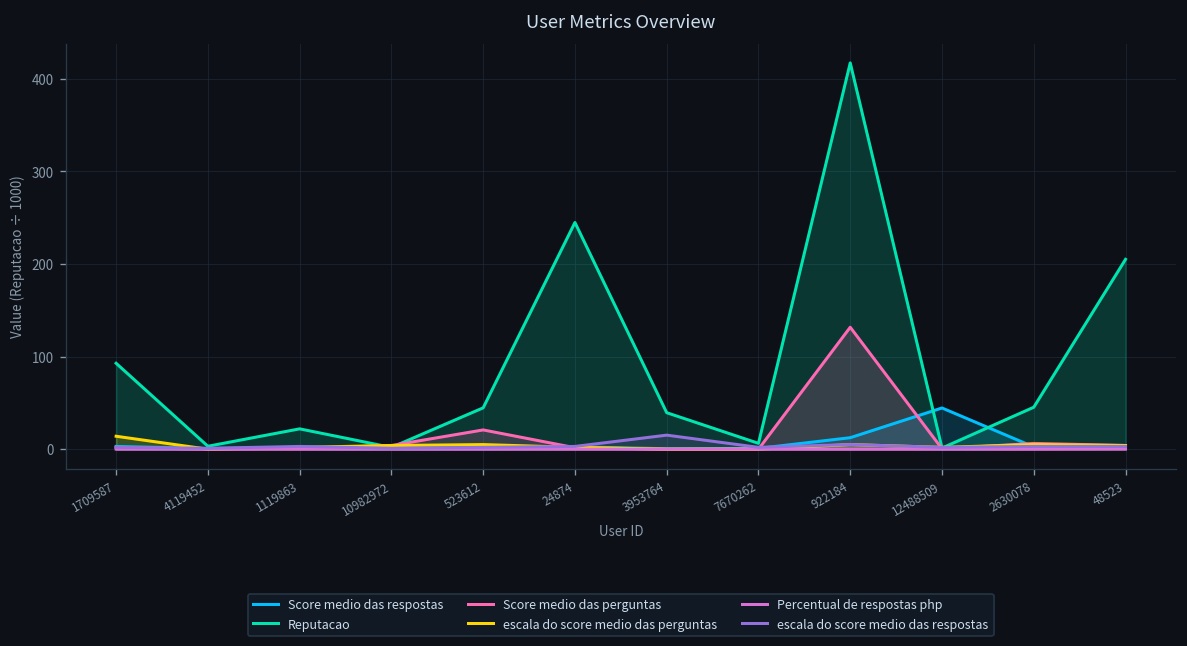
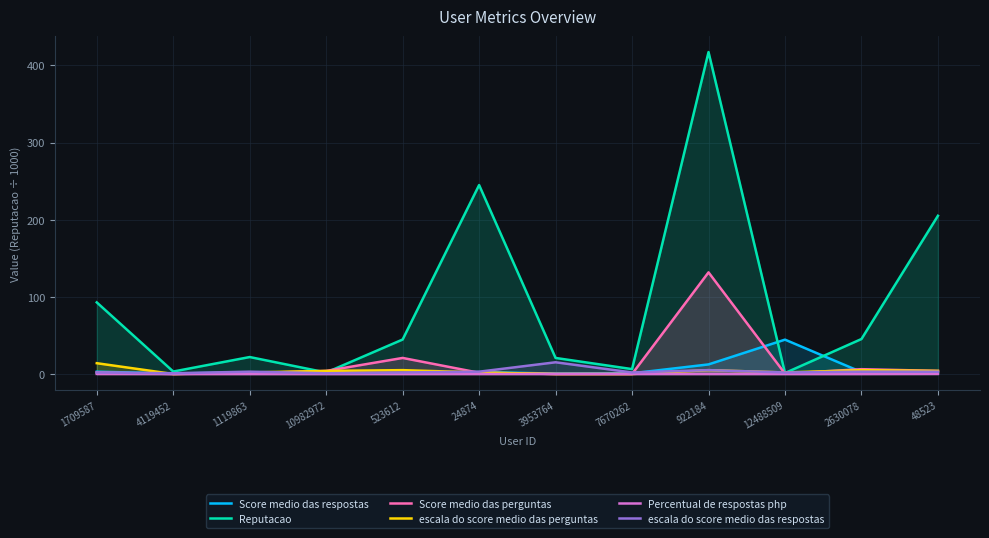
  {
    "Score medio das respostas": {
      "922184": 10,
      "12488509": 40
    },
    "Reputacao": {
      "1709587": 90,
      "1119863": 20,
      "523612": 40,
      "24874": 240,
-     "3953764": 40,
+     "3953764": 20,
      "7670262": 10,
      "922184": 420,
      "2630078": 50,
      "48523": 210
    },
    "escala do score medio das perguntas": {
      "1709587": 10
    },
    "escala do score medio das respostas": {
      "3953764": 20
    }
  }
